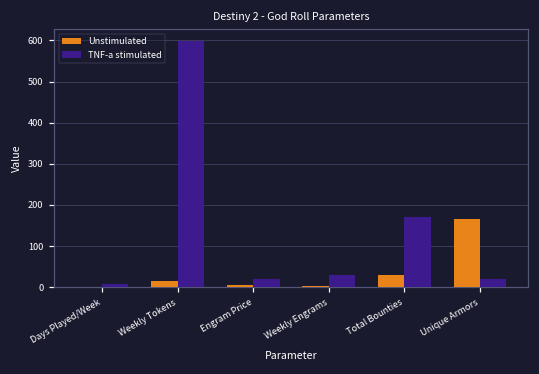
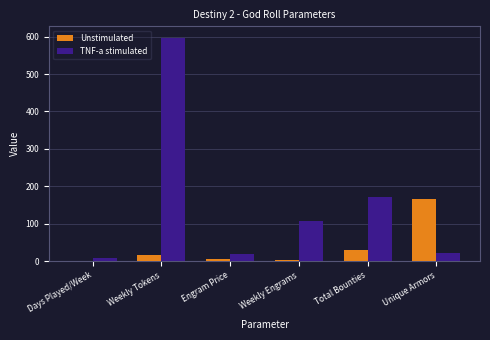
  {
    "Unstimulated": {
      "Days Played/Week": 0,
      "Weekly Tokens": 20,
      "Total Bounties": 30,
      "Unique Armors": 170
    },
    "TNF-a stimulated": {
      "Days Played/Week": 10,
      "Weekly Tokens": 600,
      "Engram Price": 20,
-     "Weekly Engrams": 30,
+     "Weekly Engrams": 110,
      "Total Bounties": 170,
      "Unique Armors": 20
    }
  }
